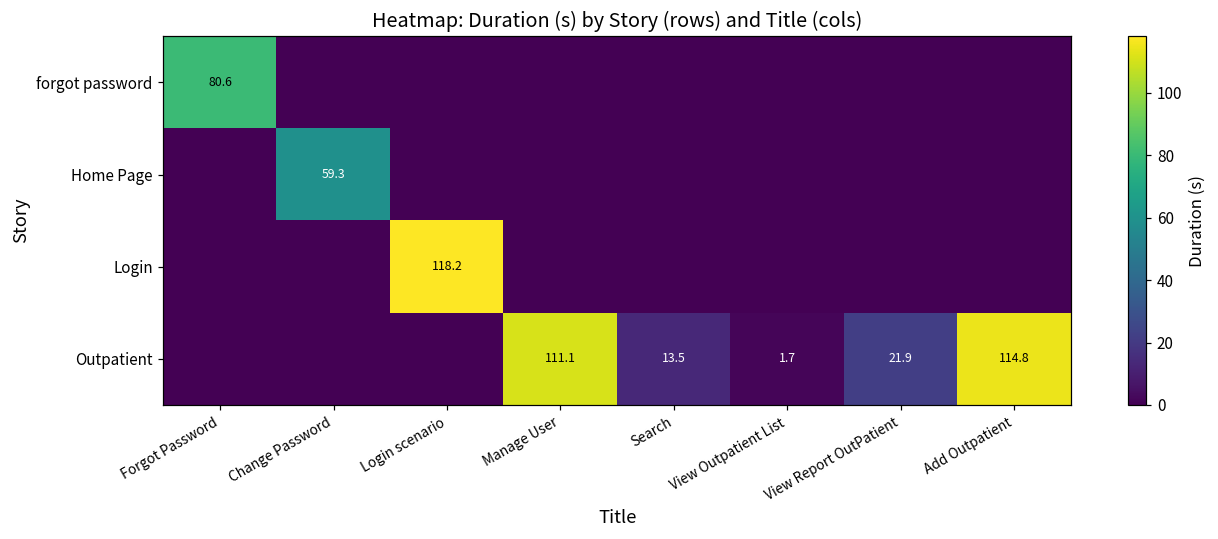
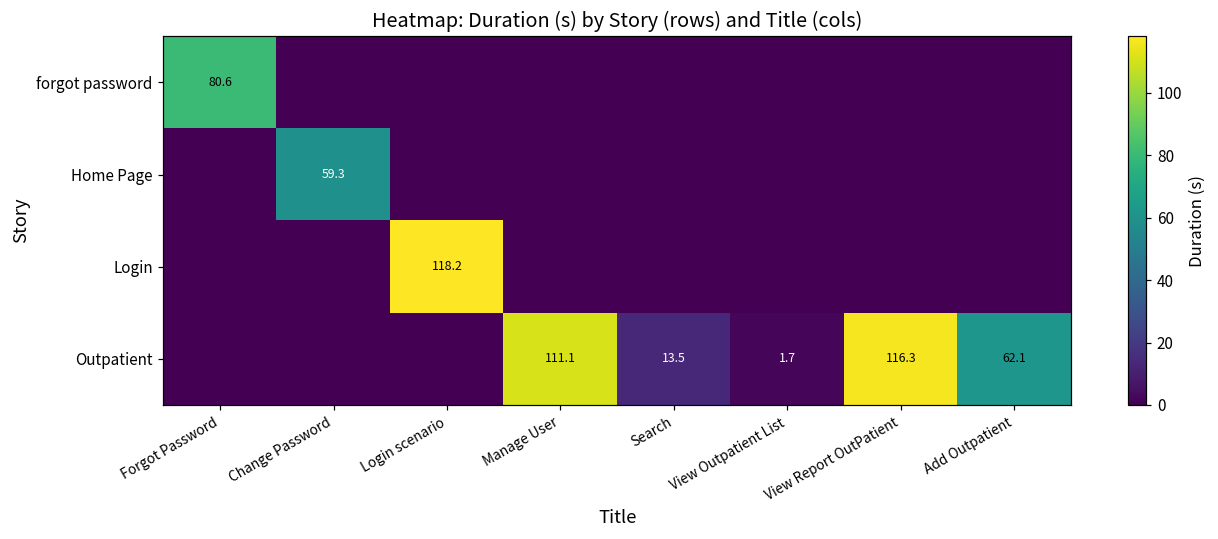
  {
    "forgot password": {
      "Forgot Password": 80.6
    },
    "Home Page": {
      "Change Password": 59.3
    },
    "Login": {
      "Login scenario": 118.2
    },
    "Outpatient": {
      "Manage User": 111.1,
      "Search": 13.5,
      "View Outpatient List": 1.7,
-     "View Report OutPatient": 21.9,
-     "Add Outpatient": 114.8
+     "View Report OutPatient": 116.3,
+     "Add Outpatient": 62.1
    }
  }
